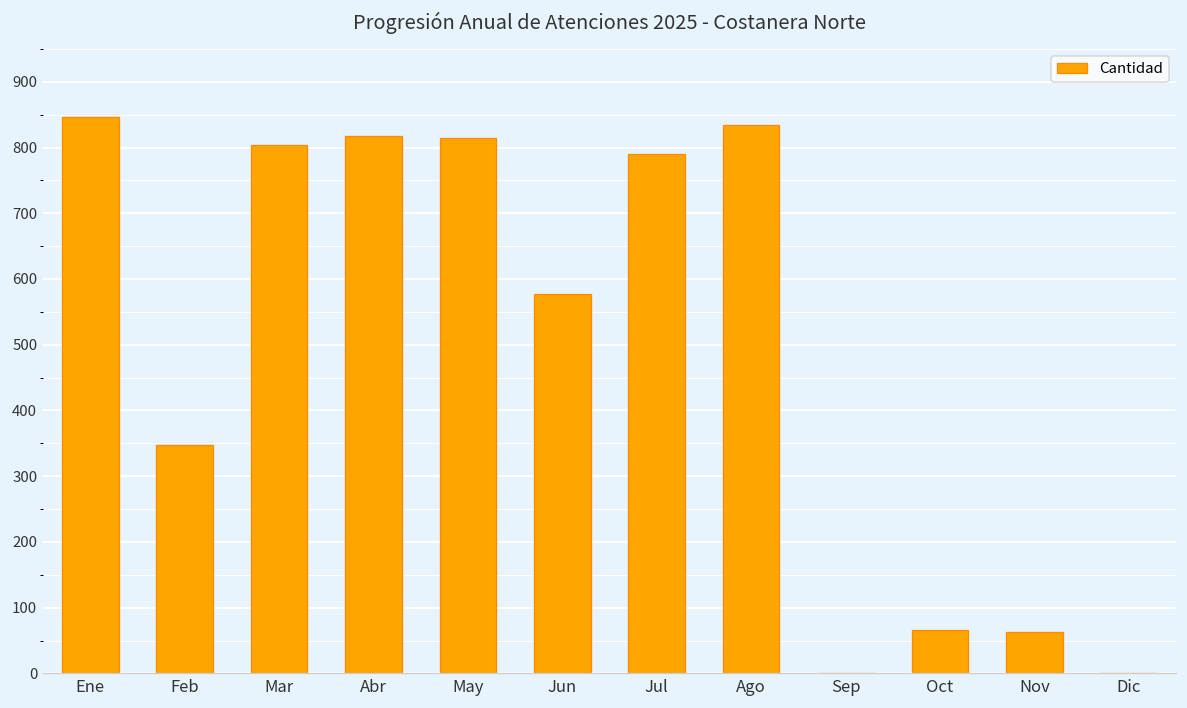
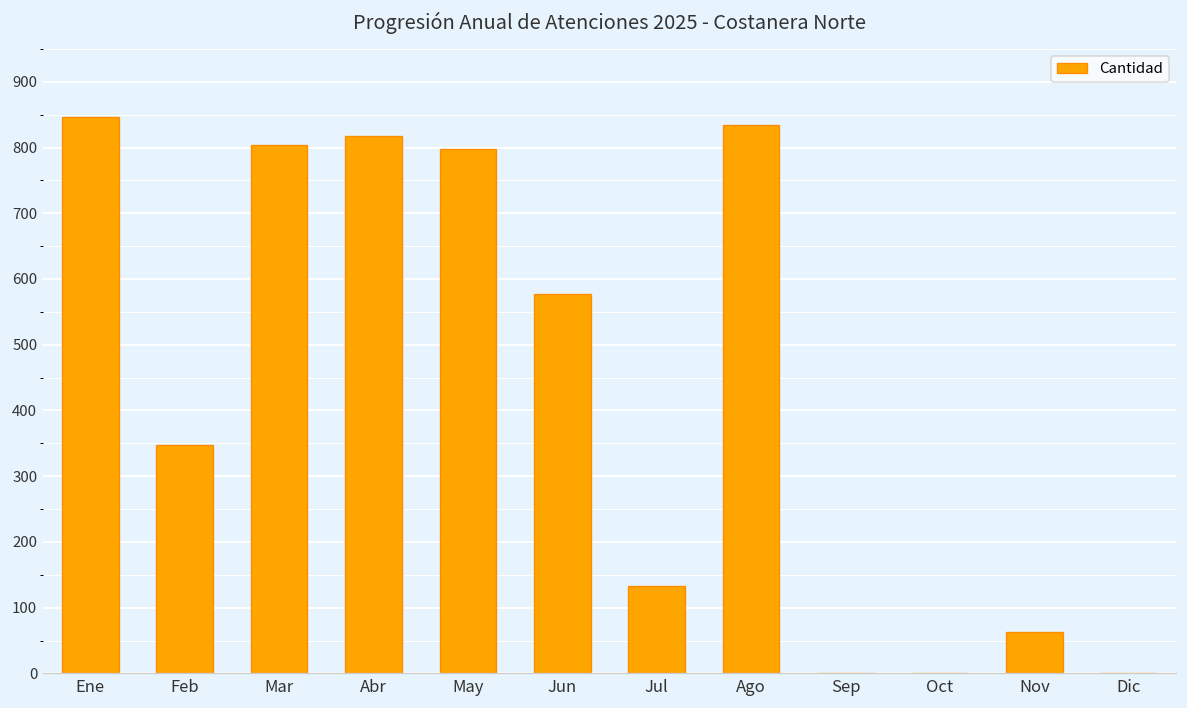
  {
    "Ene": 850,
    "Feb": 350,
    "Mar": 800,
    "Abr": 820,
-   "May": 820,
+   "May": 800,
    "Jun": 580,
-   "Jul": 790,
+   "Jul": 130,
    "Ago": 830,
    "Sep": 0,
-   "Oct": 70,
+   "Oct": 0,
    "Nov": 60,
    "Dic": 0
  }
